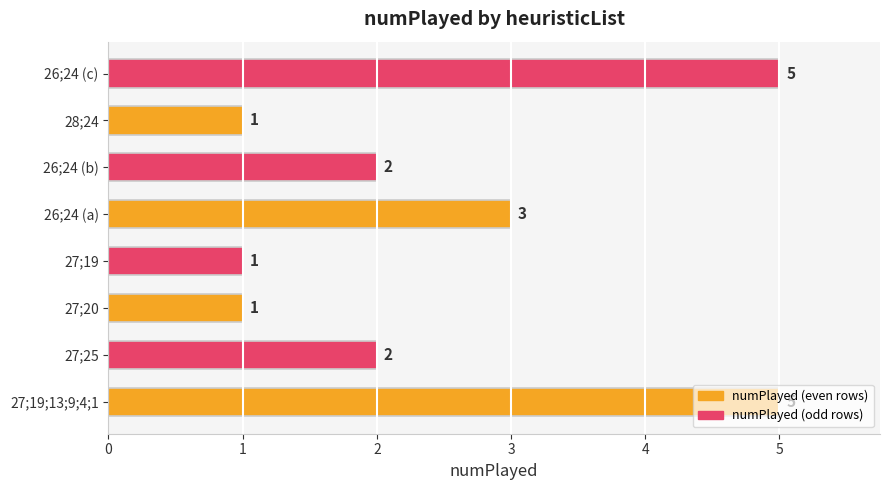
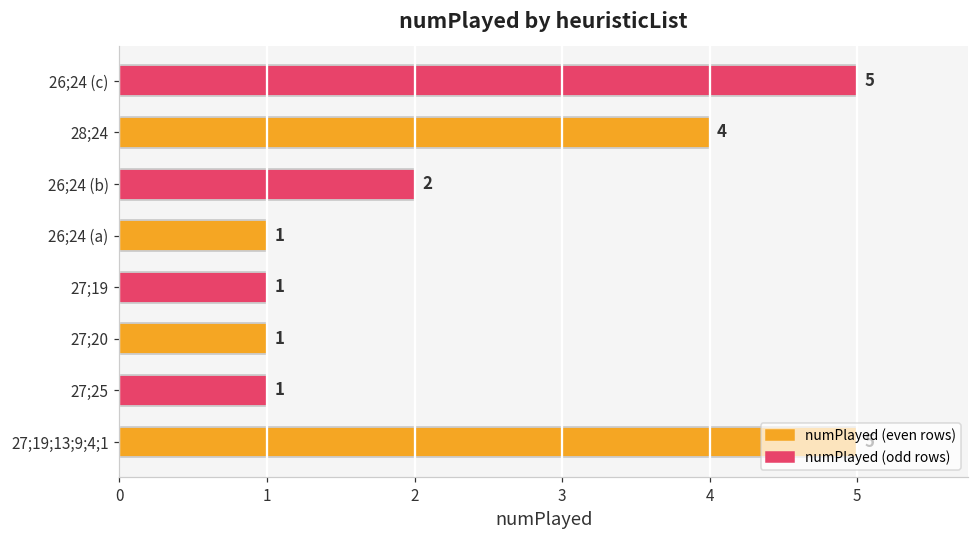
  {
    "26;24 (c)": 5,
-   "28;24": 1,
+   "28;24": 4,
    "26;24 (b)": 2,
-   "26;24 (a)": 3,
+   "26;24 (a)": 1,
    "27;19": 1,
    "27;20": 1,
-   "27;25": 2
+   "27;25": 1
  }
